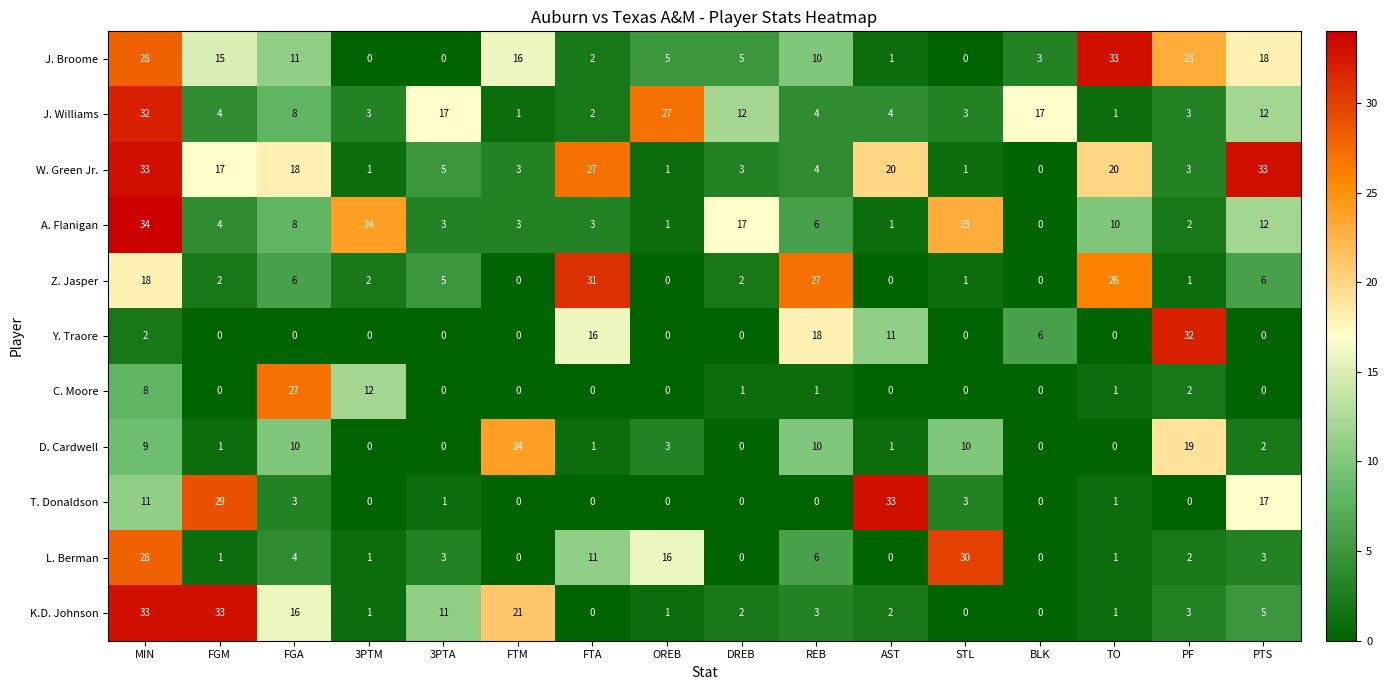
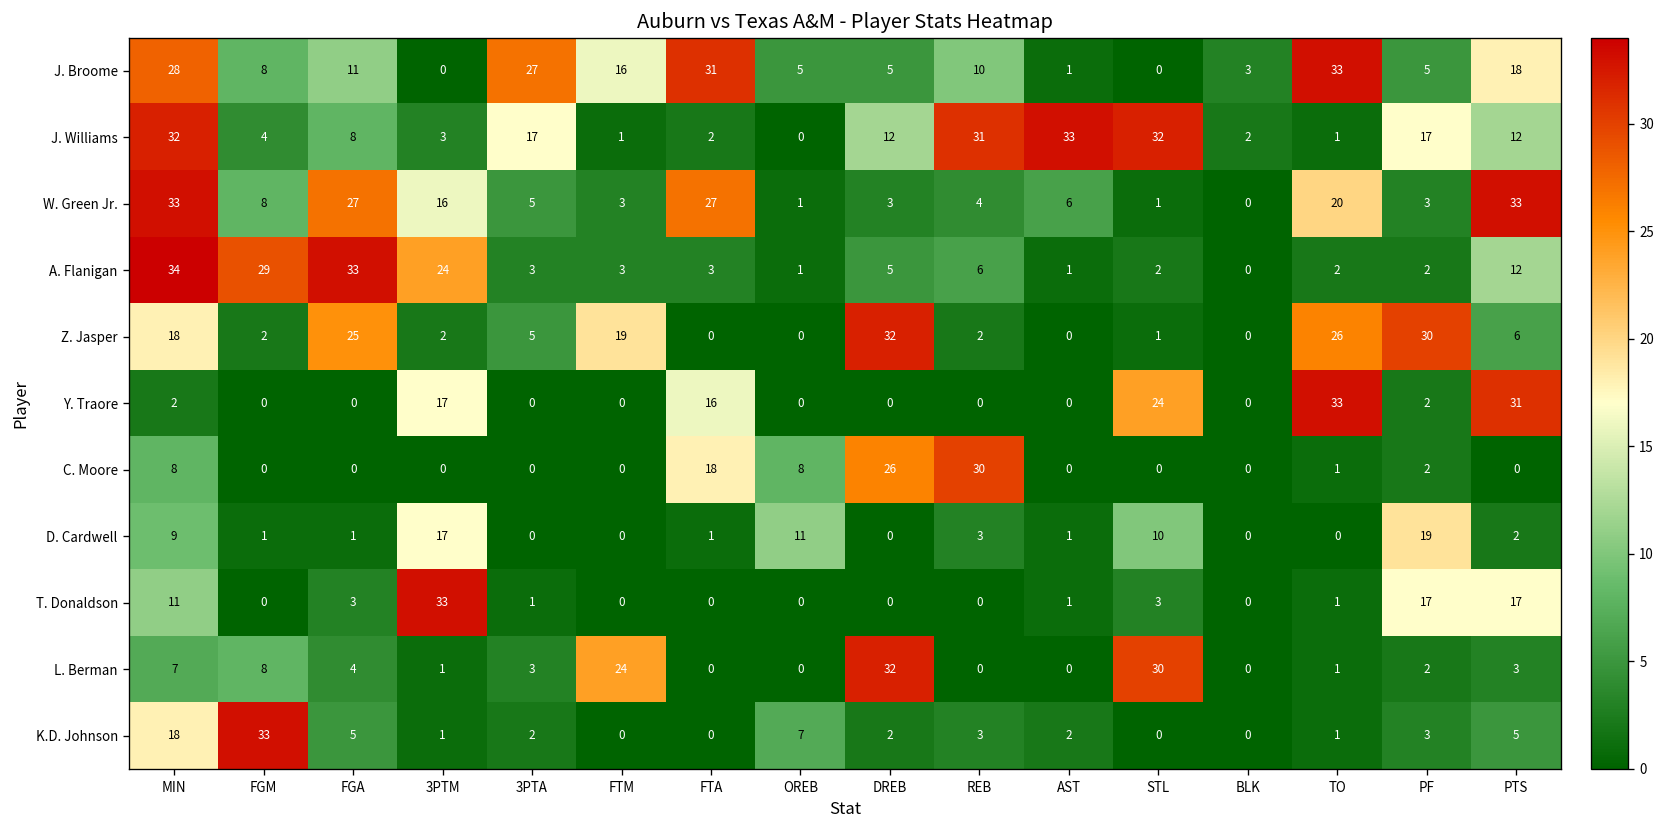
  {
    "J. Broome": {
      "MIN": 28,
-     "FGM": 15,
+     "FGM": 8,
      "FGA": 11,
      "3PTM": 0,
-     "3PTA": 0,
+     "3PTA": 27,
      "FTM": 16,
-     "FTA": 2,
+     "FTA": 31,
      "OREB": 5,
      "DREB": 5,
      "REB": 10,
      "AST": 1,
      "STL": 0,
      "BLK": 3,
      "TO": 33,
-     "PF": 23,
+     "PF": 5,
      "PTS": 18
    },
    "J. Williams": {
      "MIN": 32,
      "FGM": 4,
      "FGA": 8,
      "3PTM": 3,
      "3PTA": 17,
      "FTM": 1,
      "FTA": 2,
-     "OREB": 27,
+     "OREB": 0,
      "DREB": 12,
-     "REB": 4,
-     "AST": 4,
-     "STL": 3,
-     "BLK": 17,
+     "REB": 31,
+     "AST": 33,
+     "STL": 32,
+     "BLK": 2,
      "TO": 1,
-     "PF": 3,
+     "PF": 17,
      "PTS": 12
    },
    "W. Green Jr.": {
      "MIN": 33,
-     "FGM": 17,
-     "FGA": 18,
-     "3PTM": 1,
+     "FGM": 8,
+     "FGA": 27,
+     "3PTM": 16,
      "3PTA": 5,
      "FTM": 3,
      "FTA": 27,
      "OREB": 1,
      "DREB": 3,
      "REB": 4,
-     "AST": 20,
+     "AST": 6,
      "STL": 1,
      "BLK": 0,
      "TO": 20,
      "PF": 3,
      "PTS": 33
    },
    "A. Flanigan": {
      "MIN": 34,
-     "FGM": 4,
-     "FGA": 8,
+     "FGM": 29,
+     "FGA": 33,
      "3PTM": 24,
      "3PTA": 3,
      "FTM": 3,
      "FTA": 3,
      "OREB": 1,
-     "DREB": 17,
+     "DREB": 5,
      "REB": 6,
      "AST": 1,
-     "STL": 23,
+     "STL": 2,
      "BLK": 0,
-     "TO": 10,
+     "TO": 2,
      "PF": 2,
      "PTS": 12
    },
    "Z. Jasper": {
      "MIN": 18,
      "FGM": 2,
-     "FGA": 6,
+     "FGA": 25,
      "3PTM": 2,
      "3PTA": 5,
-     "FTM": 0,
-     "FTA": 31,
+     "FTM": 19,
+     "FTA": 0,
      "OREB": 0,
-     "DREB": 2,
-     "REB": 27,
+     "DREB": 32,
+     "REB": 2,
      "AST": 0,
      "STL": 1,
      "BLK": 0,
      "TO": 26,
-     "PF": 1,
+     "PF": 30,
      "PTS": 6
    },
    "Y. Traore": {
      "MIN": 2,
      "FGM": 0,
      "FGA": 0,
-     "3PTM": 0,
+     "3PTM": 17,
      "3PTA": 0,
      "FTM": 0,
      "FTA": 16,
      "OREB": 0,
      "DREB": 0,
-     "REB": 18,
-     "AST": 11,
-     "STL": 0,
-     "BLK": 6,
-     "TO": 0,
-     "PF": 32,
-     "PTS": 0
+     "REB": 0,
+     "AST": 0,
+     "STL": 24,
+     "BLK": 0,
+     "TO": 33,
+     "PF": 2,
+     "PTS": 31
    },
    "C. Moore": {
      "MIN": 8,
      "FGM": 0,
-     "FGA": 27,
-     "3PTM": 12,
+     "FGA": 0,
+     "3PTM": 0,
      "3PTA": 0,
      "FTM": 0,
-     "FTA": 0,
-     "OREB": 0,
-     "DREB": 1,
-     "REB": 1,
+     "FTA": 18,
+     "OREB": 8,
+     "DREB": 26,
+     "REB": 30,
      "AST": 0,
      "STL": 0,
      "BLK": 0,
      "TO": 1,
      "PF": 2,
      "PTS": 0
    },
    "D. Cardwell": {
      "MIN": 9,
      "FGM": 1,
-     "FGA": 10,
-     "3PTM": 0,
+     "FGA": 1,
+     "3PTM": 17,
      "3PTA": 0,
-     "FTM": 24,
+     "FTM": 0,
      "FTA": 1,
-     "OREB": 3,
+     "OREB": 11,
      "DREB": 0,
-     "REB": 10,
+     "REB": 3,
      "AST": 1,
      "STL": 10,
      "BLK": 0,
      "TO": 0,
      "PF": 19,
      "PTS": 2
    },
    "T. Donaldson": {
      "MIN": 11,
-     "FGM": 29,
+     "FGM": 0,
      "FGA": 3,
-     "3PTM": 0,
+     "3PTM": 33,
      "3PTA": 1,
      "FTM": 0,
      "FTA": 0,
      "OREB": 0,
      "DREB": 0,
      "REB": 0,
-     "AST": 33,
+     "AST": 1,
      "STL": 3,
      "BLK": 0,
      "TO": 1,
-     "PF": 0,
+     "PF": 17,
      "PTS": 17
    },
    "L. Berman": {
-     "MIN": 28,
-     "FGM": 1,
+     "MIN": 7,
+     "FGM": 8,
      "FGA": 4,
      "3PTM": 1,
      "3PTA": 3,
-     "FTM": 0,
-     "FTA": 11,
-     "OREB": 16,
-     "DREB": 0,
-     "REB": 6,
+     "FTM": 24,
+     "FTA": 0,
+     "OREB": 0,
+     "DREB": 32,
+     "REB": 0,
      "AST": 0,
      "STL": 30,
      "BLK": 0,
      "TO": 1,
      "PF": 2,
      "PTS": 3
    },
    "K.D. Johnson": {
-     "MIN": 33,
+     "MIN": 18,
      "FGM": 33,
-     "FGA": 16,
+     "FGA": 5,
      "3PTM": 1,
-     "3PTA": 11,
-     "FTM": 21,
+     "3PTA": 2,
+     "FTM": 0,
      "FTA": 0,
-     "OREB": 1,
+     "OREB": 7,
      "DREB": 2,
      "REB": 3,
      "AST": 2,
      "STL": 0,
      "BLK": 0,
      "TO": 1,
      "PF": 3,
      "PTS": 5
    }
  }
